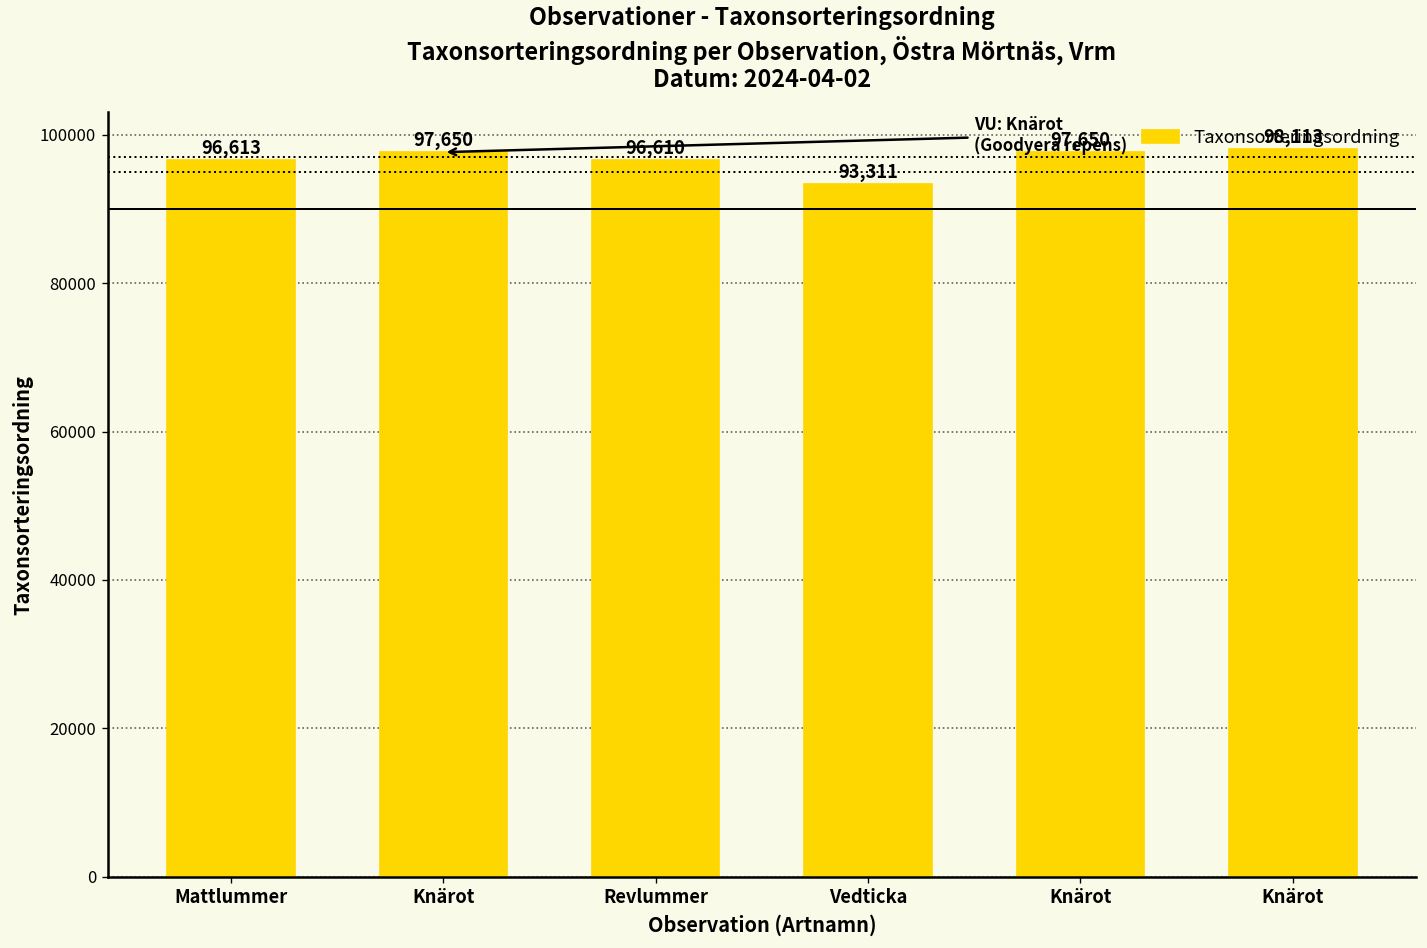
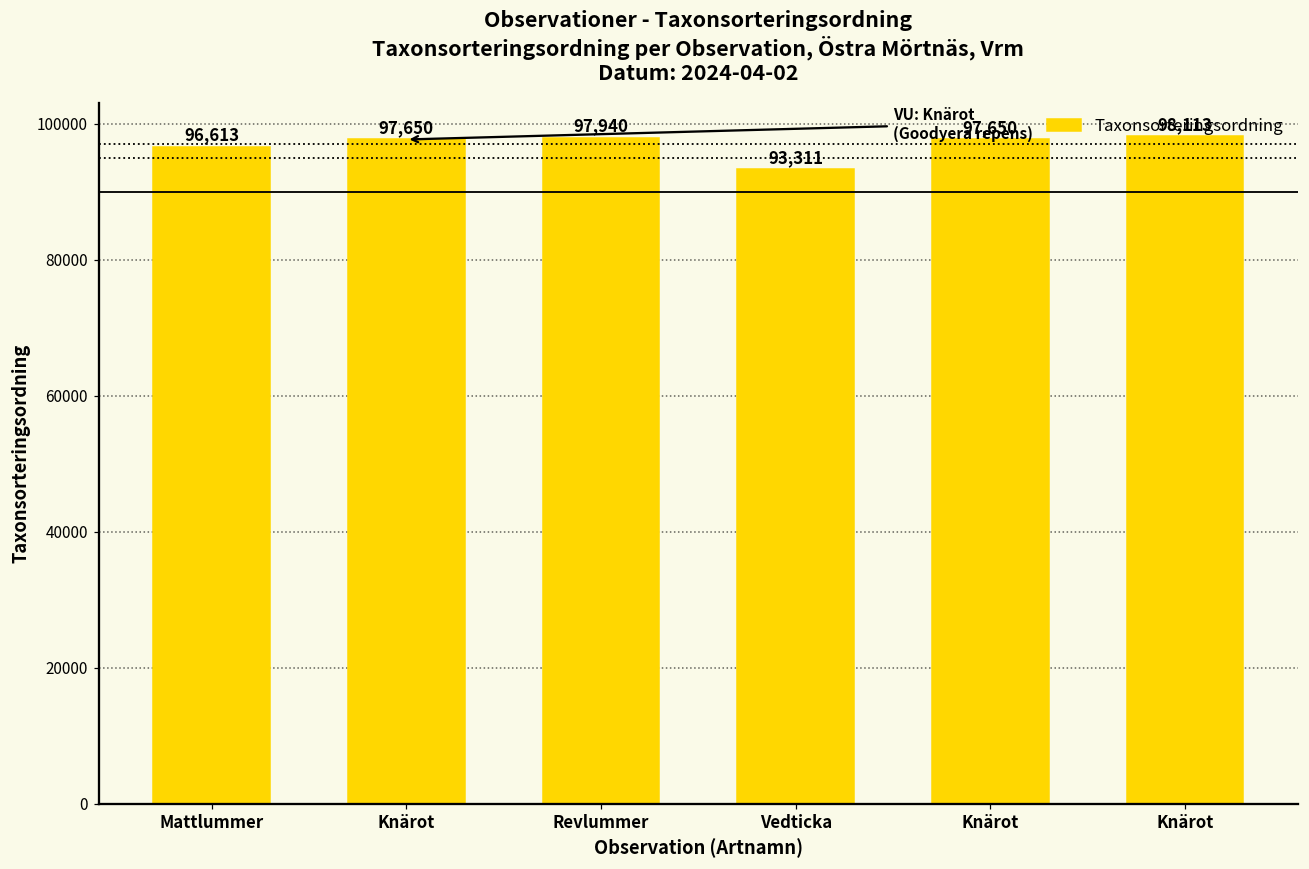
  {
    "Mattlummer": "96,613",
-   "Revlummer": "96,610",
+   "Revlummer": "97,940",
    "Vedticka": "93,311"
  }
